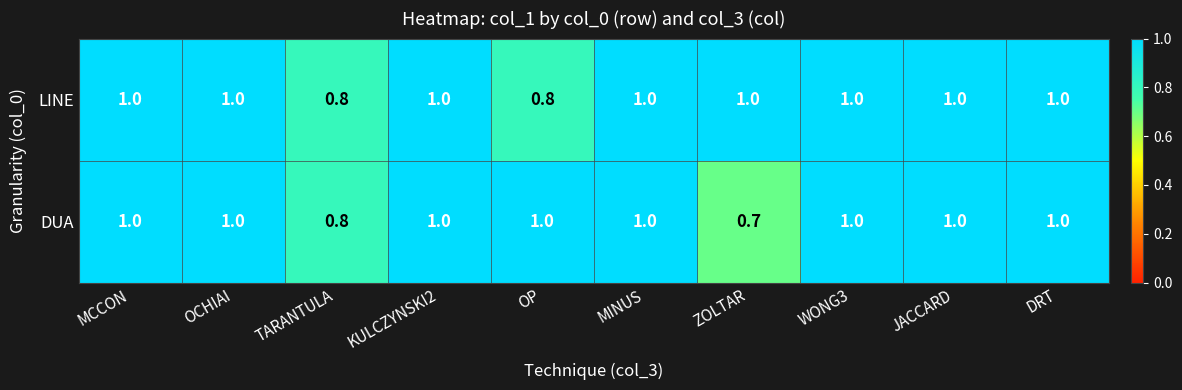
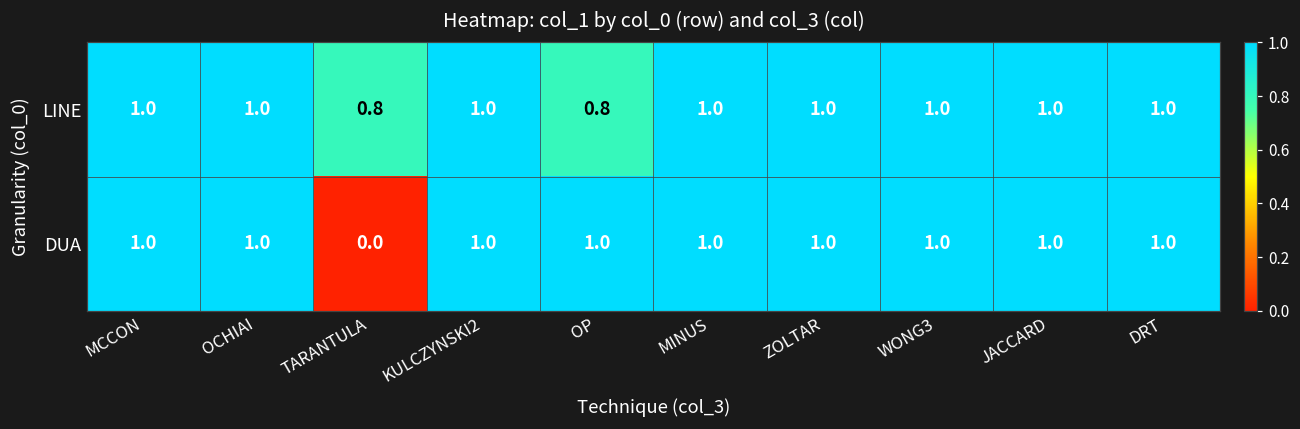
  {
    "LINE": {
      "MCCON": 1.0,
      "OCHIAI": 1.0,
      "TARANTULA": 0.8,
      "KULCZYNSKI2": 1.0,
      "OP": 0.8,
      "MINUS": 1.0,
      "ZOLTAR": 1.0,
      "WONG3": 1.0,
      "JACCARD": 1.0,
      "DRT": 1.0
    },
    "DUA": {
      "MCCON": 1.0,
      "OCHIAI": 1.0,
-     "TARANTULA": 0.8,
+     "TARANTULA": 0.0,
      "KULCZYNSKI2": 1.0,
      "OP": 1.0,
      "MINUS": 1.0,
-     "ZOLTAR": 0.7,
+     "ZOLTAR": 1.0,
      "WONG3": 1.0,
      "JACCARD": 1.0,
      "DRT": 1.0
    }
  }
